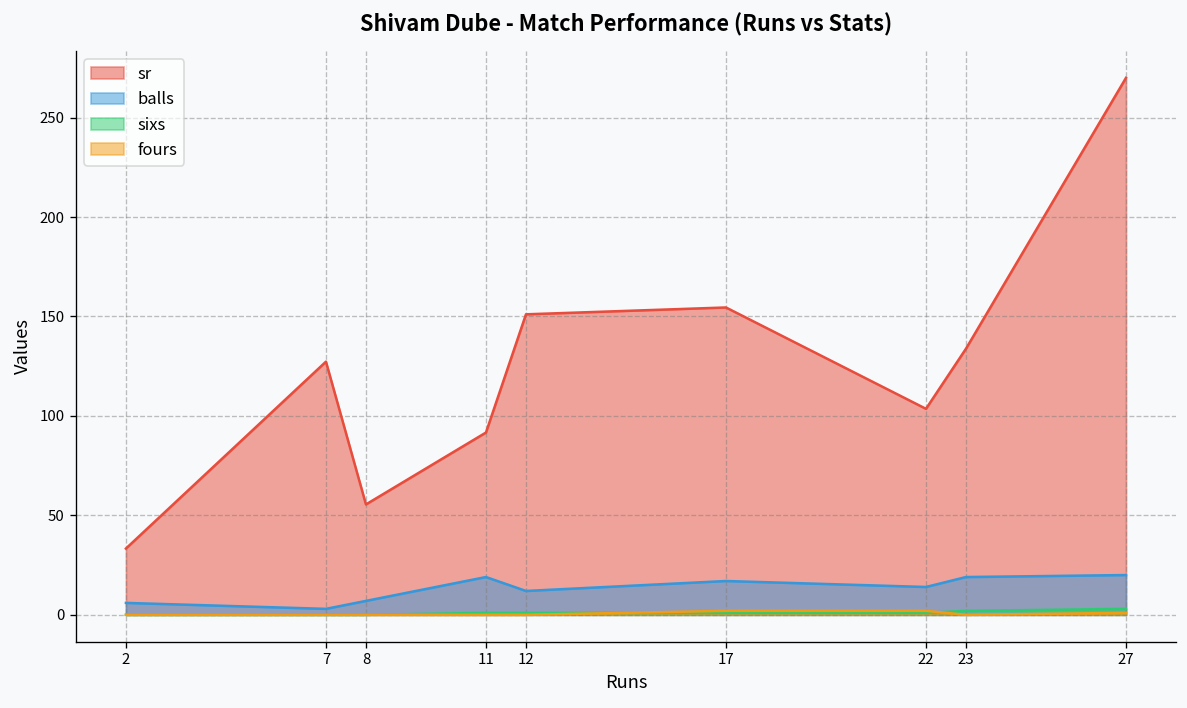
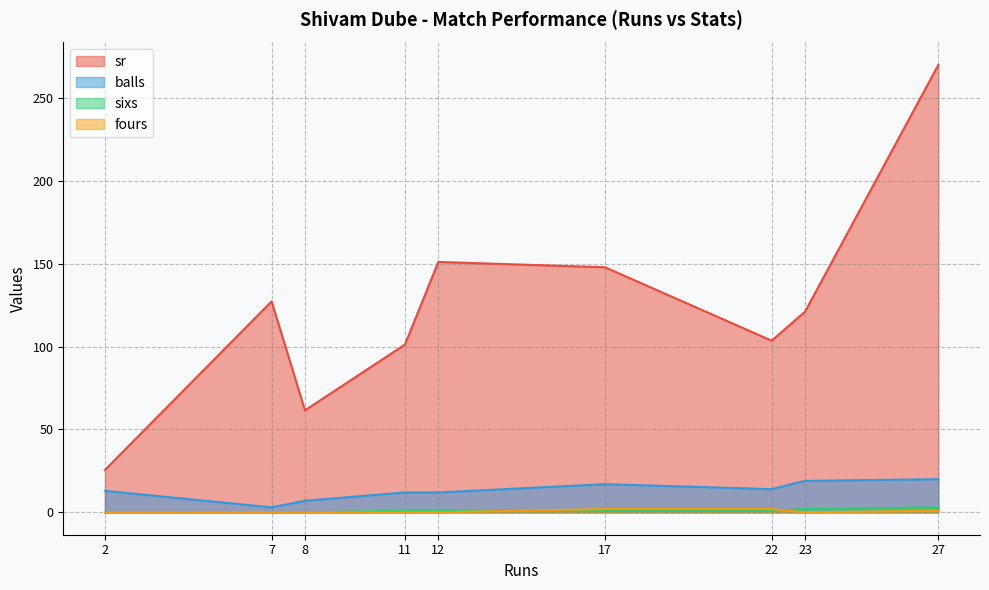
  {
    "sr": {
-     "2": 33,
+     "2": 26,
      "7": 127,
-     "8": 56,
-     "11": 92,
+     "8": 62,
+     "11": 101,
      "12": 151,
-     "17": 155,
+     "17": 148,
      "22": 104,
-     "23": 134,
+     "23": 121,
      "27": 270
    },
    "balls": {
-     "2": 6,
+     "2": 13,
      "7": 3,
      "8": 7,
-     "11": 19,
+     "11": 12,
      "12": 12,
      "17": 17,
      "22": 14,
      "23": 19,
      "27": 20
    },
    "sixs": {
      "23": 2,
      "27": 3
    },
    "fours": {
      "23": 0,
      "27": 1
    }
  }
